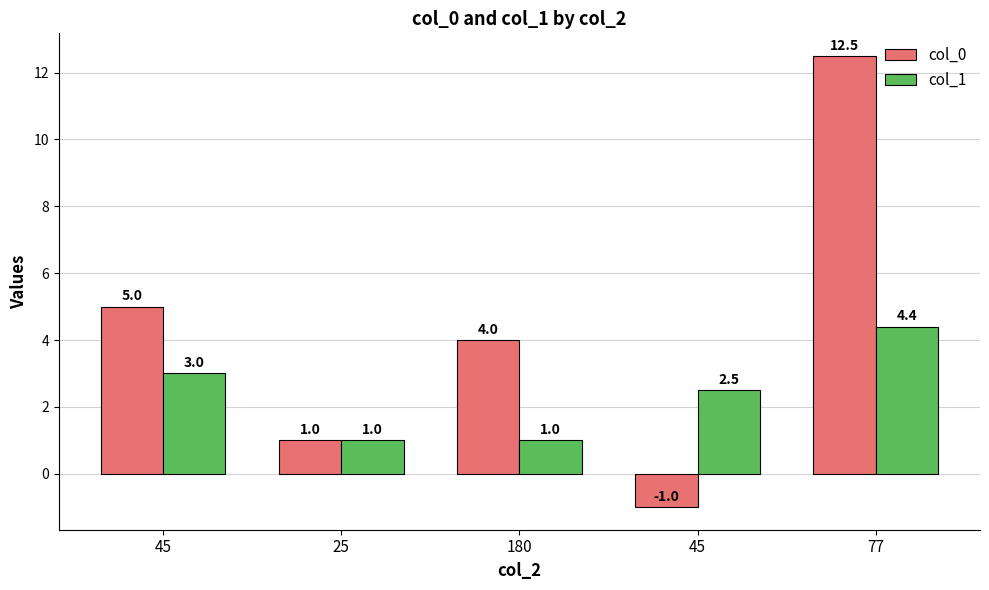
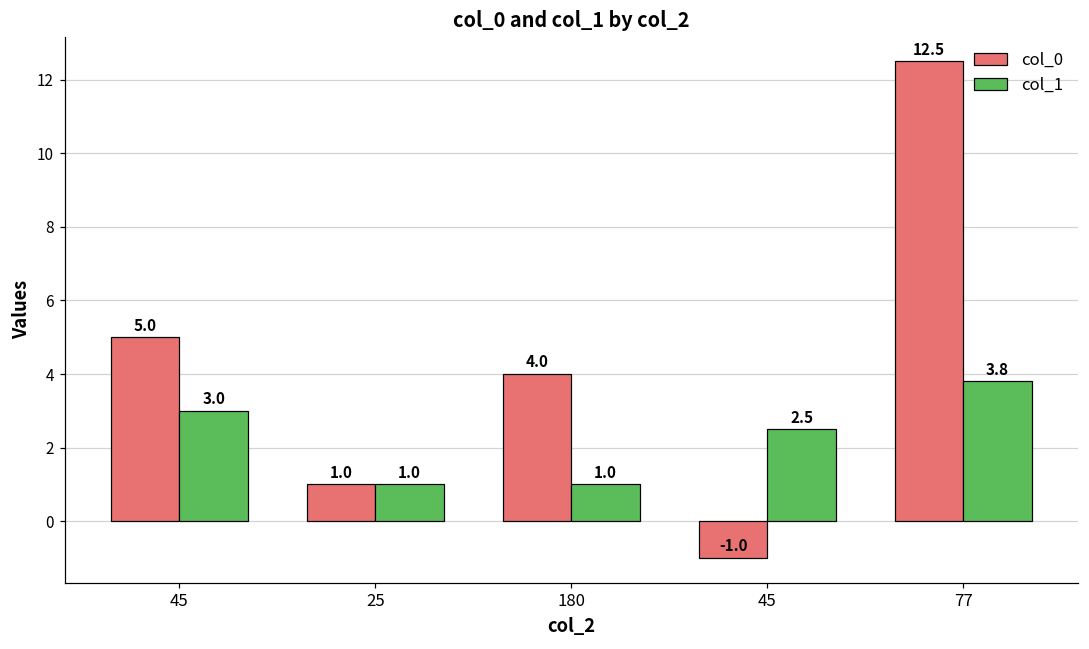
  {
    "col_0": {
      "25": 1.0,
      "180": 4.0,
      "77": 12.5
    },
    "col_1": {
      "25": 1.0,
      "180": 1.0,
-     "77": 4.4
+     "77": 3.8
    }
  }
